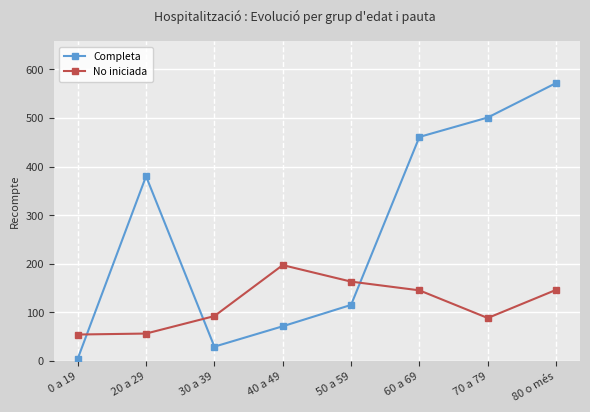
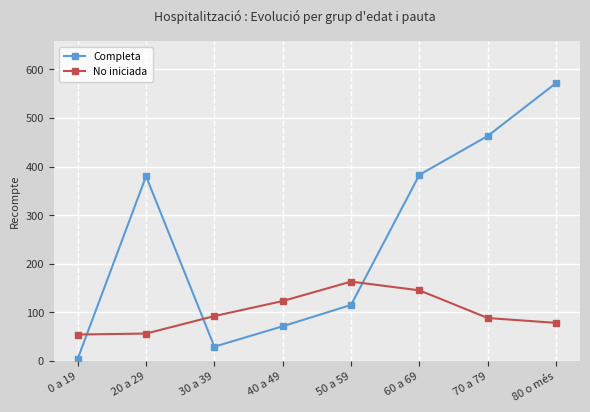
  {
    "Completa": {
      "0 a 19": 0,
      "20 a 29": 380,
      "30 a 39": 30,
      "40 a 49": 70,
      "50 a 59": 120,
-     "60 a 69": 460,
-     "70 a 79": 500,
+     "60 a 69": 380,
+     "70 a 79": 460,
      "80 o més": 570
    },
    "No iniciada": {
      "0 a 19": 50,
      "20 a 29": 60,
      "30 a 39": 90,
-     "40 a 49": 200,
+     "40 a 49": 120,
      "50 a 59": 160,
      "60 a 69": 150,
      "70 a 79": 90,
-     "80 o més": 150
+     "80 o més": 80
    }
  }
